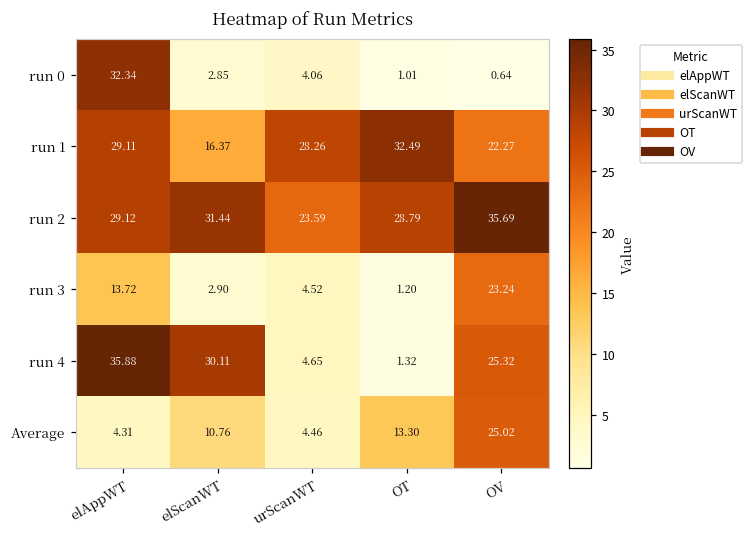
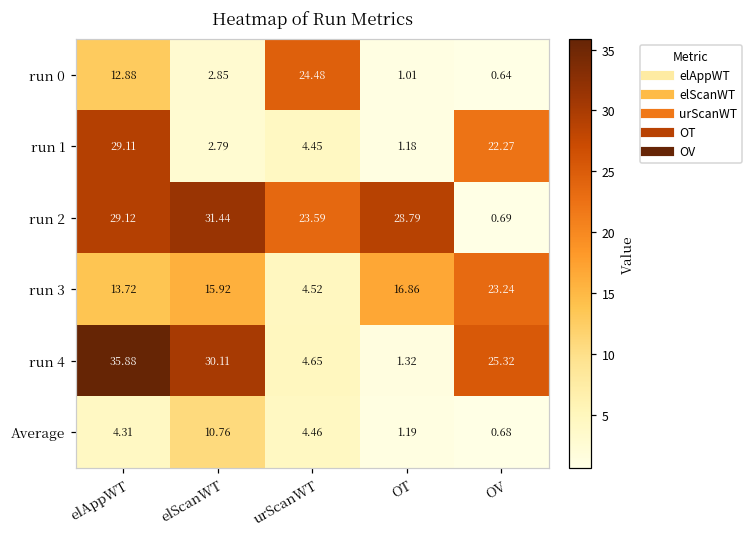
  {
    "run 0": {
-     "elAppWT": 32.34,
+     "elAppWT": 12.88,
      "elScanWT": 2.85,
-     "urScanWT": 4.06,
+     "urScanWT": 24.48,
      "OT": 1.01,
      "OV": 0.64
    },
    "run 1": {
      "elAppWT": 29.11,
-     "elScanWT": 16.37,
-     "urScanWT": 28.26,
-     "OT": 32.49,
+     "elScanWT": 2.79,
+     "urScanWT": 4.45,
+     "OT": 1.18,
      "OV": 22.27
    },
    "run 2": {
      "elAppWT": 29.12,
      "elScanWT": 31.44,
      "urScanWT": 23.59,
      "OT": 28.79,
-     "OV": 35.69
+     "OV": 0.69
    },
    "run 3": {
      "elAppWT": 13.72,
-     "elScanWT": 2.90,
+     "elScanWT": 15.92,
      "urScanWT": 4.52,
-     "OT": 1.20,
+     "OT": 16.86,
      "OV": 23.24
    },
    "run 4": {
      "elAppWT": 35.88,
      "elScanWT": 30.11,
      "urScanWT": 4.65,
      "OT": 1.32,
      "OV": 25.32
    },
    "Average": {
      "elAppWT": 4.31,
      "elScanWT": 10.76,
      "urScanWT": 4.46,
-     "OT": 13.30,
-     "OV": 25.02
+     "OT": 1.19,
+     "OV": 0.68
    }
  }
